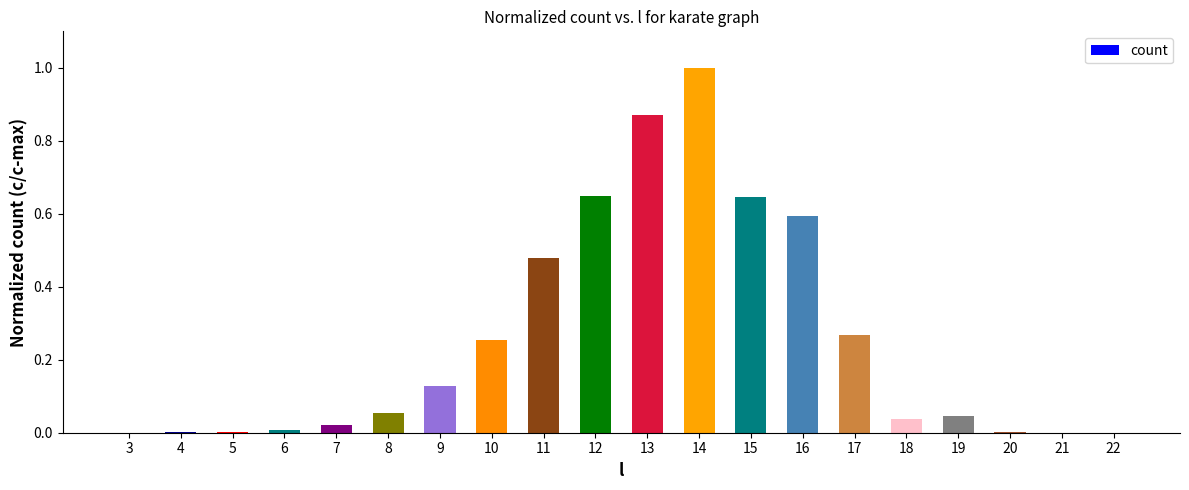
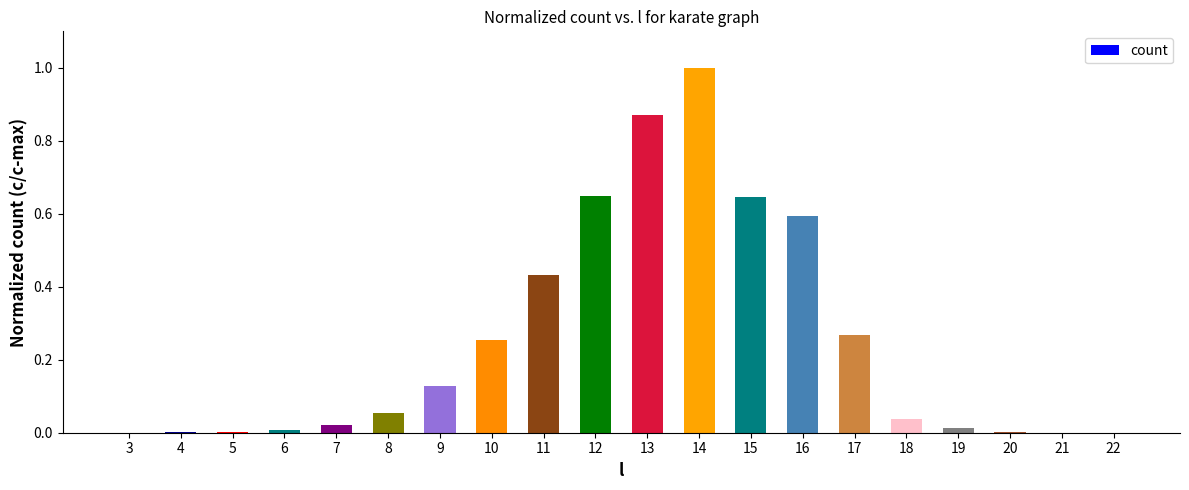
  {
    "6": 0.01,
    "7": 0.02,
    "8": 0.05,
    "9": 0.13,
    "10": 0.25,
-   "11": 0.48,
+   "11": 0.43,
    "12": 0.65,
    "13": 0.87,
    "14": 1.00,
    "15": 0.65,
    "16": 0.59,
    "17": 0.27,
    "18": 0.04,
-   "19": 0.04,
+   "19": 0.01,
    "21": 0.00,
    "22": 0.00
  }
